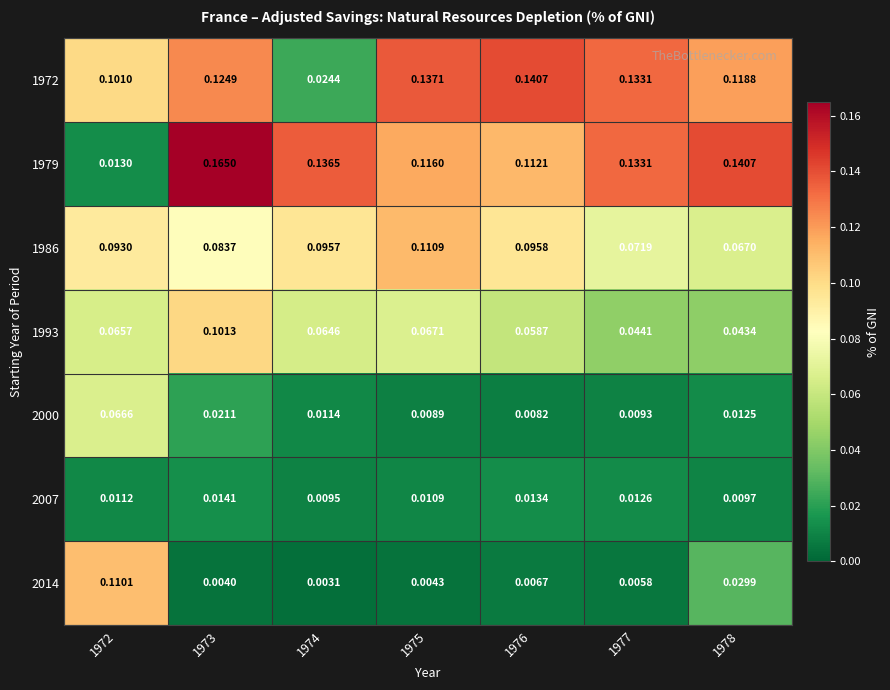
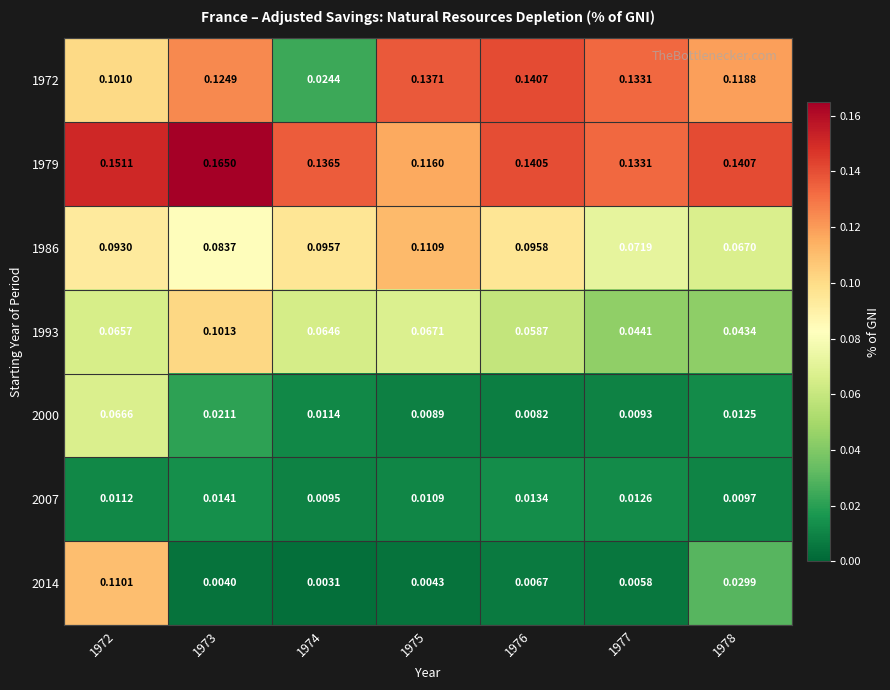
  {
    "1972": {
      "1972": 0.1010,
      "1973": 0.1249,
      "1974": 0.0244,
      "1975": 0.1371,
      "1976": 0.1407,
      "1977": 0.1331
    },
    "1979": {
-     "1972": 0.0130,
+     "1972": 0.1511,
      "1973": 0.1650,
      "1974": 0.1365,
      "1975": 0.1160,
-     "1976": 0.1121,
+     "1976": 0.1405,
      "1977": 0.1331,
      "1978": 0.1407
    },
    "1986": {
      "1972": 0.0930,
      "1973": 0.0837,
      "1974": 0.0957,
      "1975": 0.1109,
      "1976": 0.0958,
      "1977": 0.0719,
      "1978": 0.0670
    },
    "1993": {
      "1972": 0.0657,
      "1973": 0.1013,
      "1974": 0.0646,
      "1975": 0.0671,
      "1976": 0.0587,
      "1977": 0.0441,
      "1978": 0.0434
    },
    "2000": {
      "1972": 0.0666,
      "1973": 0.0211,
      "1974": 0.0114,
      "1975": 0.0089,
      "1976": 0.0082,
      "1977": 0.0093,
      "1978": 0.0125
    },
    "2007": {
      "1972": 0.0112,
      "1973": 0.0141,
      "1974": 0.0095,
      "1975": 0.0109,
      "1976": 0.0134,
      "1977": 0.0126,
      "1978": 0.0097
    },
    "2014": {
      "1972": 0.1101,
      "1973": 0.0040,
      "1974": 0.0031,
      "1975": 0.0043,
      "1976": 0.0067,
      "1977": 0.0058,
      "1978": 0.0299
    }
  }
